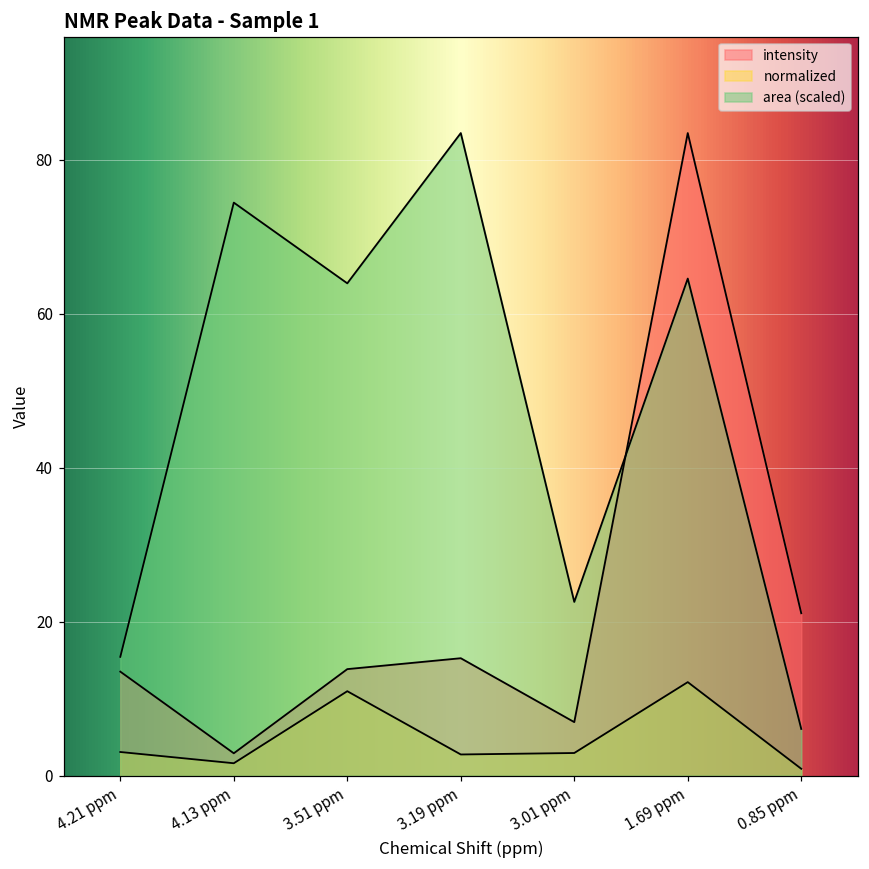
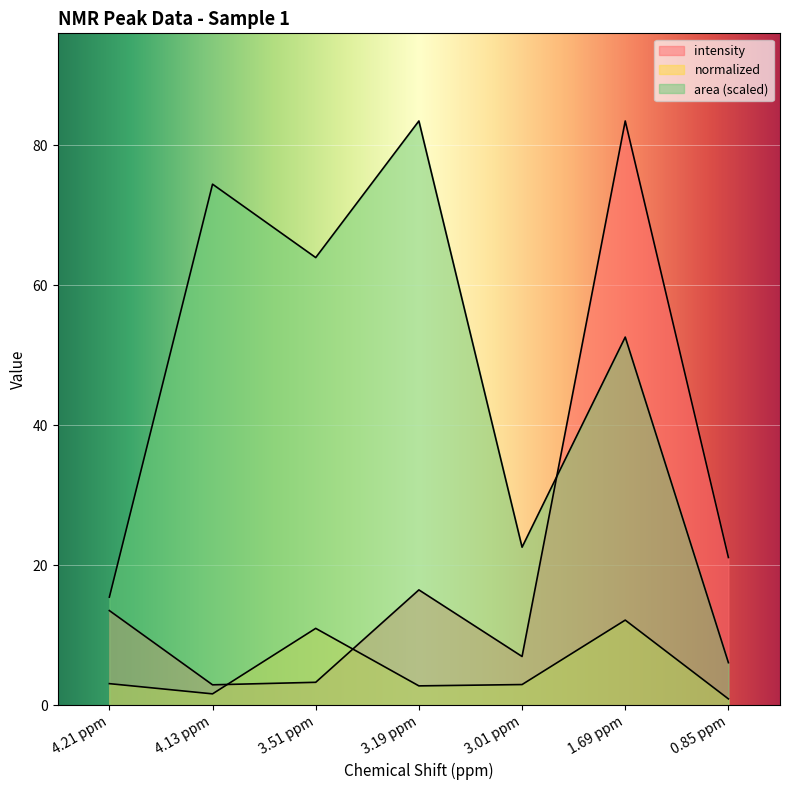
  {
    "intensity": {
      "4.21 ppm": 14,
      "4.13 ppm": 3,
-     "3.51 ppm": 14,
-     "3.19 ppm": 15,
+     "3.51 ppm": 3,
+     "3.19 ppm": 16,
      "3.01 ppm": 7,
      "1.69 ppm": 83,
      "0.85 ppm": 21
    },
    "normalized": {
      "4.21 ppm": 3,
      "4.13 ppm": 2,
      "3.51 ppm": 11,
      "3.19 ppm": 3,
      "3.01 ppm": 3,
      "1.69 ppm": 12,
      "0.85 ppm": 1
    },
    "area (scaled)": {
      "4.21 ppm": 15,
      "4.13 ppm": 74,
      "3.51 ppm": 64,
      "3.19 ppm": 83,
      "3.01 ppm": 23,
-     "1.69 ppm": 65,
+     "1.69 ppm": 53,
      "0.85 ppm": 6
    }
  }
